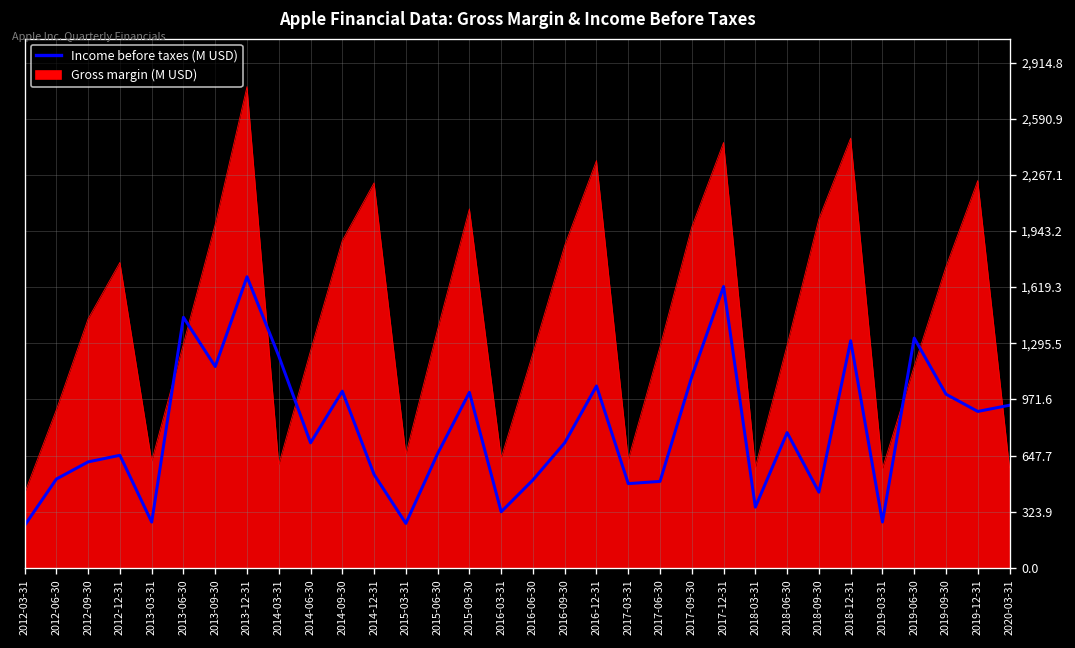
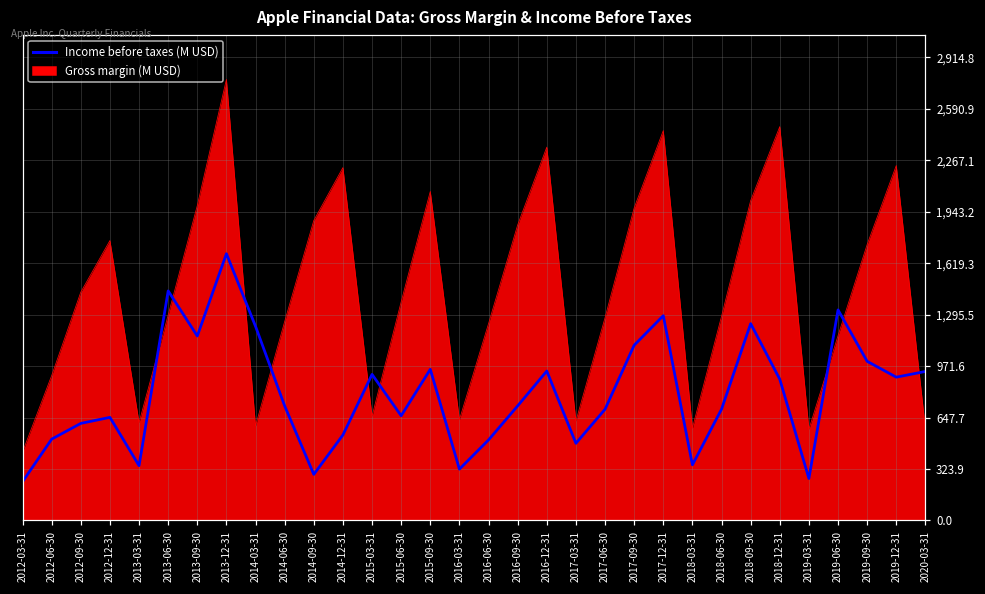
  {
    "Gross margin (M USD)": {
      "2012-03-31": "430",
      "2012-06-30": "910",
      "2012-09-30": "1,440",
      "2012-12-31": "1,760",
      "2013-03-31": "620",
      "2013-06-30": "1,290",
      "2013-09-30": "1,980",
      "2013-12-31": "2,780",
      "2014-03-31": "600",
      "2014-06-30": "1,250",
      "2014-09-30": "1,890",
      "2014-12-31": "2,220",
      "2015-03-31": "660",
      "2015-06-30": "1,380",
      "2015-09-30": "2,070",
      "2016-03-31": "630",
      "2016-06-30": "1,240",
      "2016-09-30": "1,860",
      "2016-12-31": "2,350",
      "2017-03-31": "630",
      "2017-06-30": "1,280",
      "2017-09-30": "1,970",
      "2017-12-31": "2,450",
      "2018-03-31": "580",
      "2018-06-30": "1,290",
      "2018-09-30": "2,010",
      "2018-12-31": "2,480",
      "2019-03-31": "570",
      "2019-06-30": "1,160",
      "2019-09-30": "1,740",
      "2019-12-31": "2,230",
      "2020-03-31": "580"
    },
    "Income before taxes (M USD)": {
      "2012-03-31": "240",
      "2012-06-30": "510",
      "2012-09-30": "610",
      "2012-12-31": "650",
-     "2013-03-31": "260",
+     "2013-03-31": "350",
      "2013-06-30": "1,450",
      "2013-09-30": "1,160",
      "2013-12-31": "1,680",
      "2014-03-31": "1,220",
      "2014-06-30": "720",
-     "2014-09-30": "1,020",
+     "2014-09-30": "290",
      "2014-12-31": "540",
-     "2015-03-31": "260",
+     "2015-03-31": "920",
      "2015-06-30": "660",
-     "2015-09-30": "1,010",
+     "2015-09-30": "950",
      "2016-03-31": "320",
      "2016-06-30": "510",
      "2016-09-30": "720",
-     "2016-12-31": "1,050",
+     "2016-12-31": "940",
      "2017-03-31": "490",
-     "2017-06-30": "500",
+     "2017-06-30": "700",
      "2017-09-30": "1,100",
-     "2017-12-31": "1,620",
+     "2017-12-31": "1,290",
      "2018-03-31": "350",
-     "2018-06-30": "780",
-     "2018-09-30": "440",
-     "2018-12-31": "1,310",
+     "2018-06-30": "700",
+     "2018-09-30": "1,240",
+     "2018-12-31": "890",
      "2019-03-31": "260",
      "2019-06-30": "1,330",
      "2019-09-30": "1,000",
      "2019-12-31": "900",
      "2020-03-31": "940"
    }
  }
